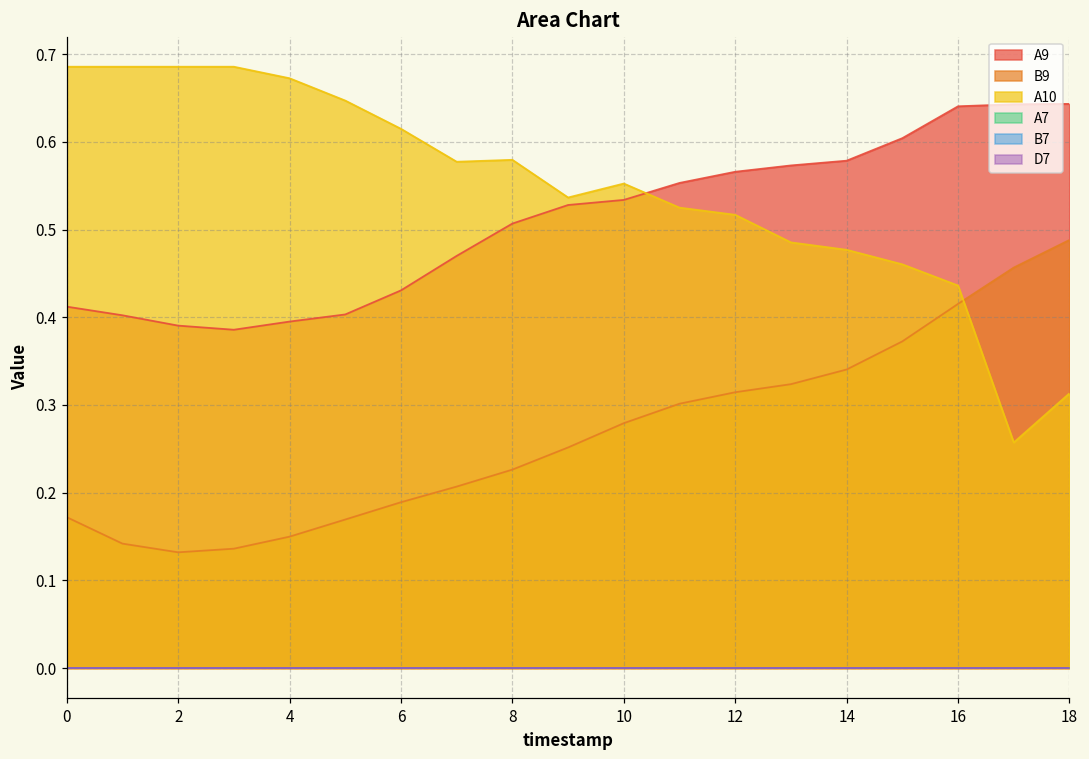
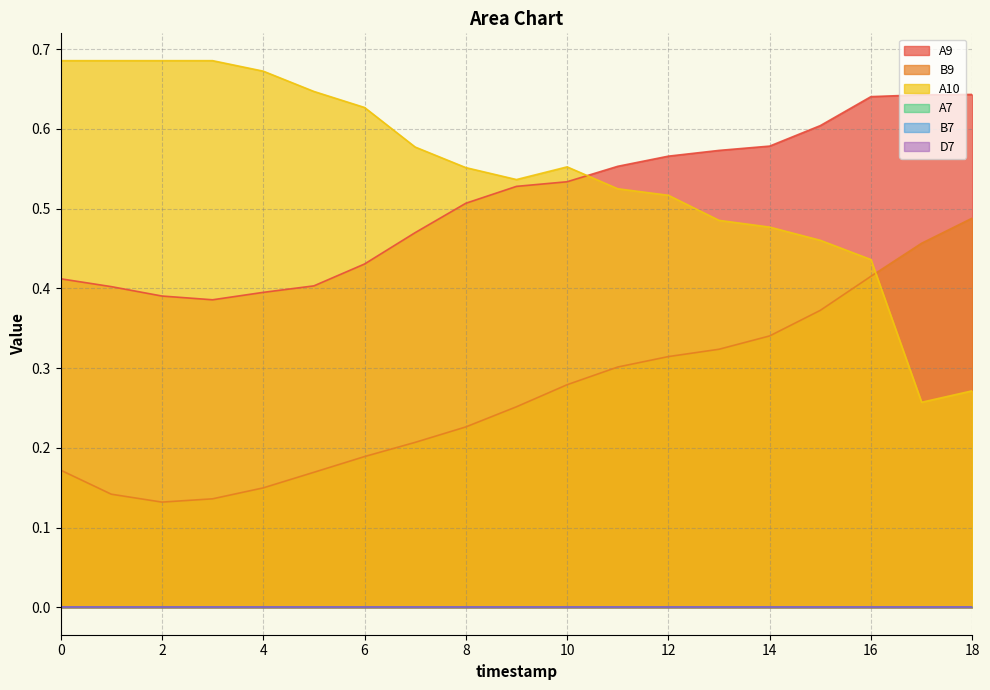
  {
    "A10": {
      "0": 0.69,
      "2": 0.69,
      "4": 0.67,
-     "6": 0.61,
-     "8": 0.58,
+     "6": 0.63,
+     "8": 0.55,
      "10": 0.55,
      "12": 0.52,
      "14": 0.48,
      "16": 0.44,
-     "18": 0.31
+     "18": 0.27
    },
    "D7": {
      "0": 0.00,
      "2": 0.00,
      "4": 0.00,
      "6": 0.00,
      "8": 0.00,
      "10": 0.00,
      "12": 0.00,
      "14": 0.00,
      "16": 0.00,
      "18": 0.00
    }
  }
